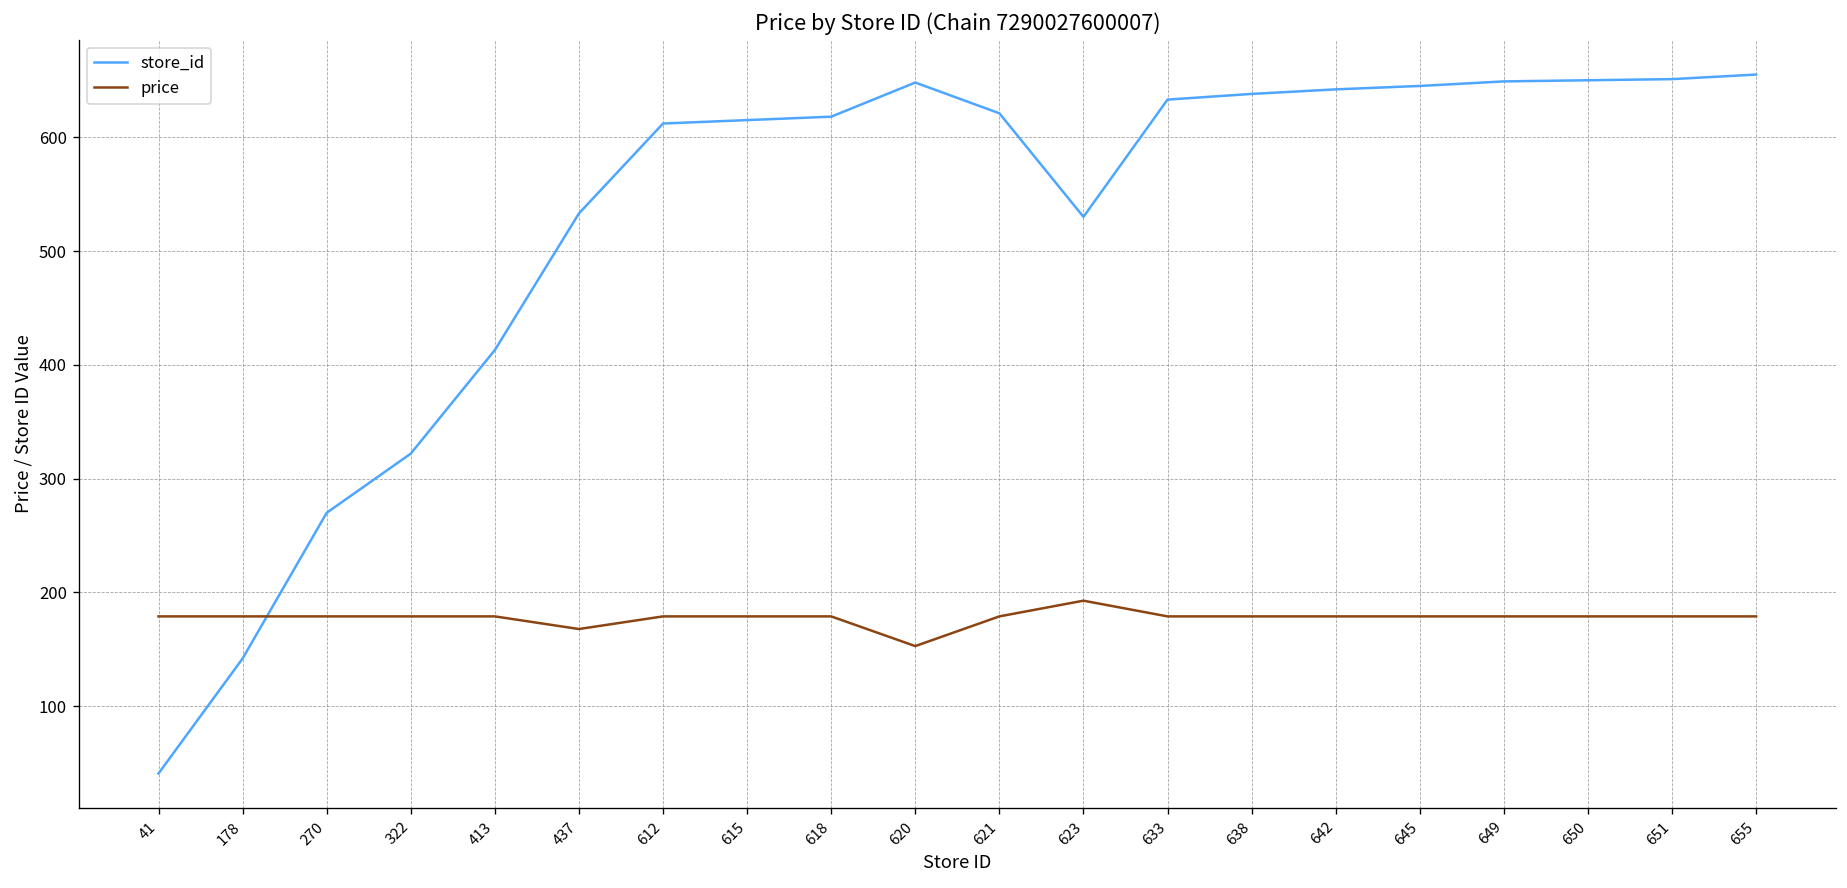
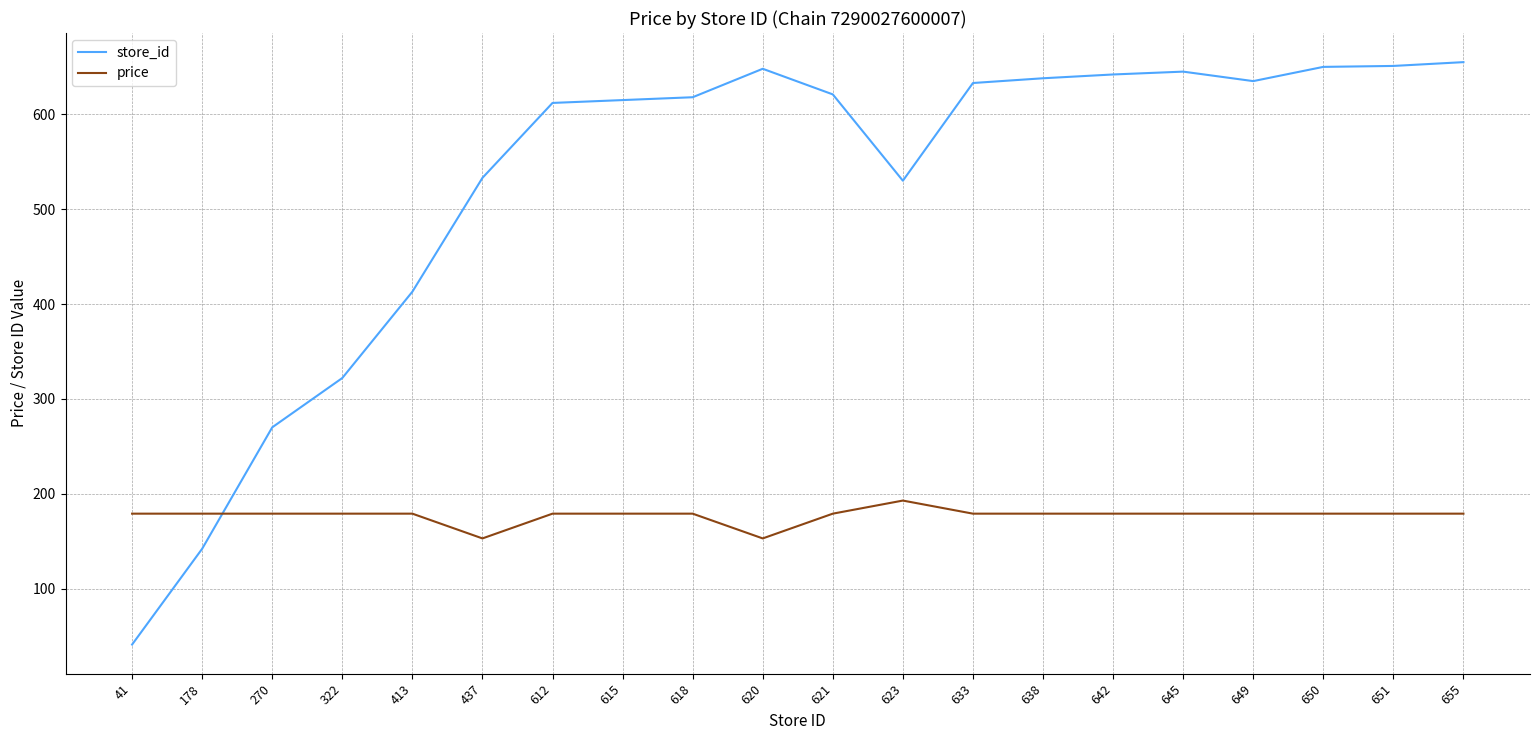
  {
    "store_id": {
      "41": 40,
      "178": 140,
      "270": 270,
      "322": 320,
      "413": 410,
      "437": 530,
      "612": 610,
      "615": 620,
      "618": 620,
      "620": 650,
      "621": 620,
      "623": 530,
      "633": 630,
      "638": 640,
      "642": 640,
      "645": 650,
-     "649": 650,
+     "649": 640,
      "650": 650,
      "651": 650,
      "655": 660
    },
    "price": {
      "41": 180,
      "178": 180,
      "270": 180,
      "322": 180,
      "413": 180,
-     "437": 170,
+     "437": 150,
      "612": 180,
      "615": 180,
      "618": 180,
      "620": 150,
      "621": 180,
      "623": 190,
      "633": 180,
      "638": 180,
      "642": 180,
      "645": 180,
      "649": 180,
      "650": 180,
      "651": 180,
      "655": 180
    }
  }
